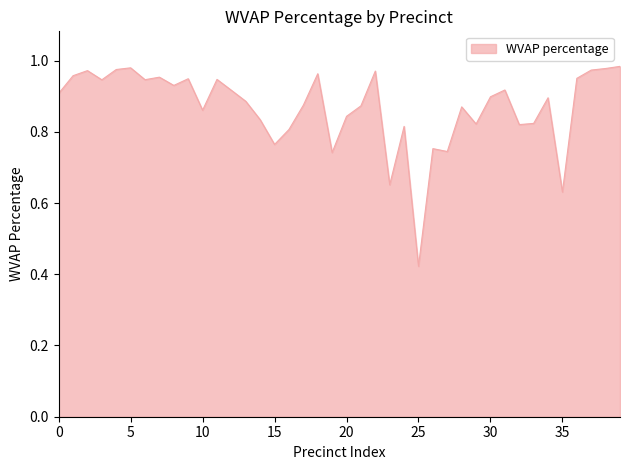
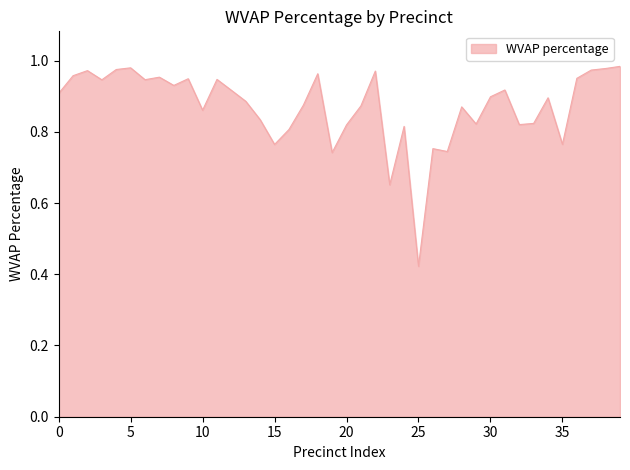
  {
    "0": 0.91,
    "5": 0.98,
    "10": 0.86,
    "15": 0.76,
-   "20": 0.84,
+   "20": 0.82,
    "25": 0.42,
    "30": 0.90,
-   "35": 0.63
+   "35": 0.76
  }
